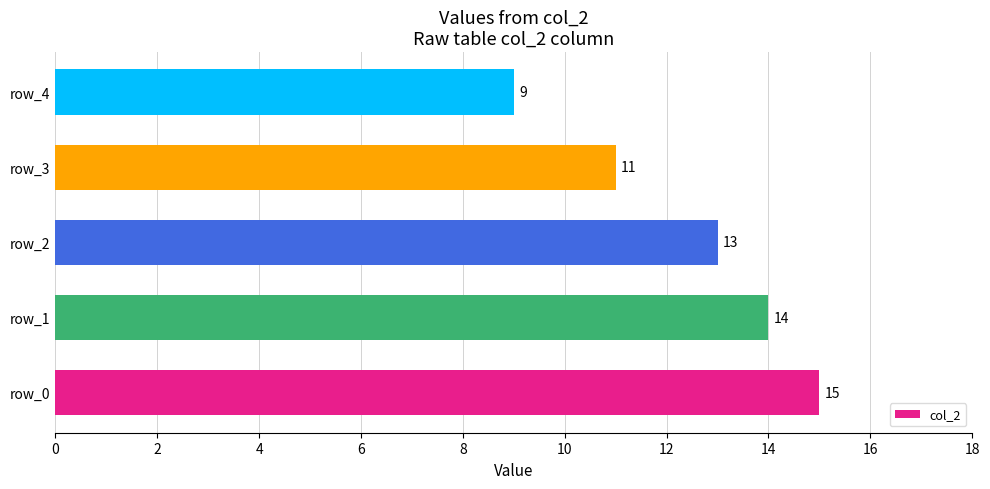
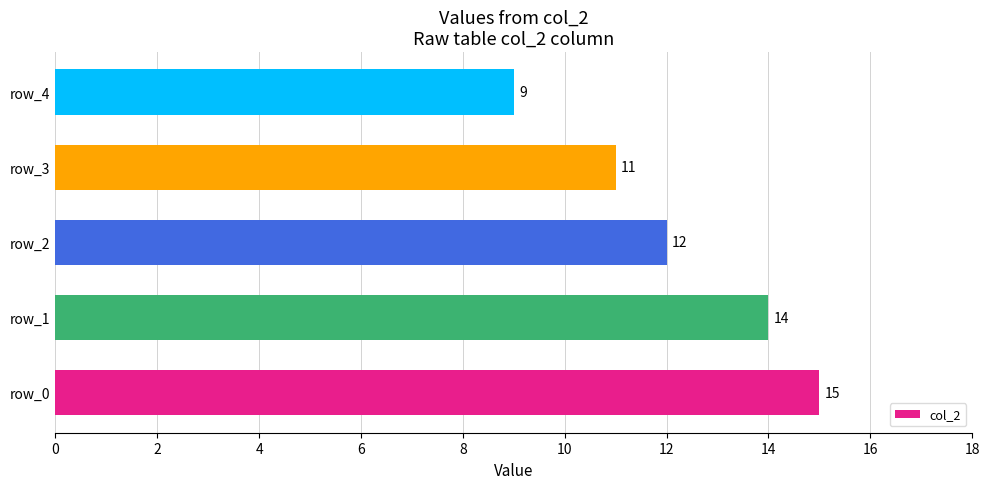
  {
    "row_4": 9,
    "row_3": 11,
-   "row_2": 13,
+   "row_2": 12,
    "row_1": 14,
    "row_0": 15
  }
